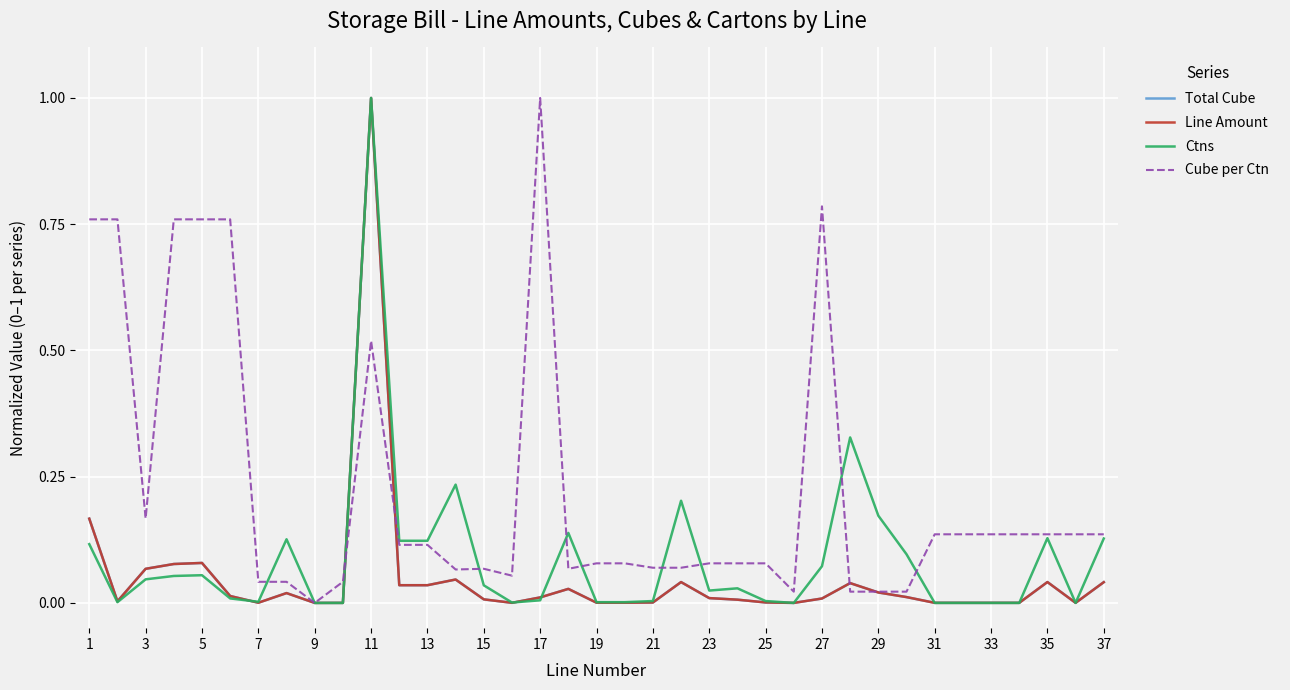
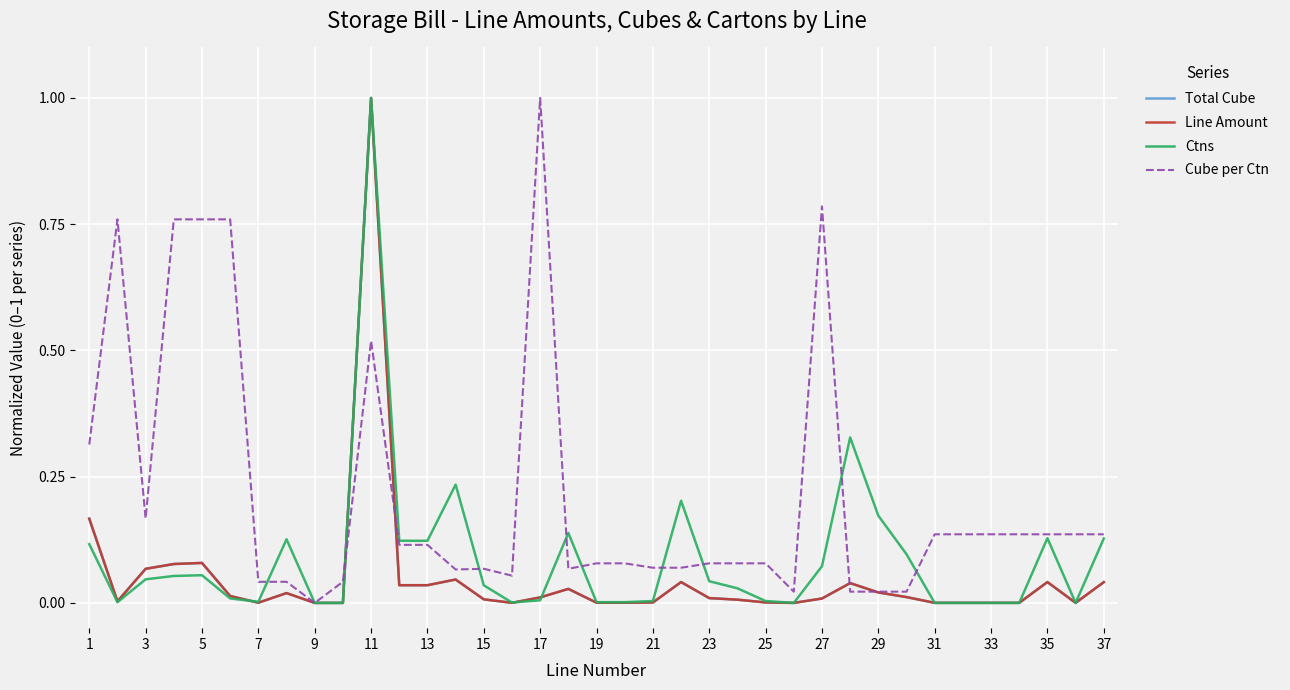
  {
    "Line Amount": {
      "1": 0.17,
      "3": 0.07,
      "5": 0.08,
      "13": 0.04,
      "15": 0.01,
      "17": 0.01,
      "23": 0.01,
      "27": 0.01,
      "35": 0.04,
      "37": 0.04
    },
    "Ctns": {
      "1": 0.12,
      "3": 0.05,
      "5": 0.05,
      "13": 0.12,
      "15": 0.03,
      "17": 0.01,
-     "23": 0.02,
+     "23": 0.04,
      "27": 0.07,
      "29": 0.17,
      "35": 0.13,
      "37": 0.13
    },
    "Cube per Ctn": {
-     "1": 0.76,
+     "1": 0.31,
      "3": 0.17,
      "5": 0.76,
      "7": 0.04,
      "11": 0.52,
      "13": 0.11,
      "15": 0.07,
      "17": 1.00,
      "19": 0.08,
      "21": 0.07,
      "23": 0.08,
      "25": 0.08,
      "27": 0.79,
      "31": 0.14,
      "33": 0.14,
      "35": 0.14,
      "37": 0.14
    }
  }
